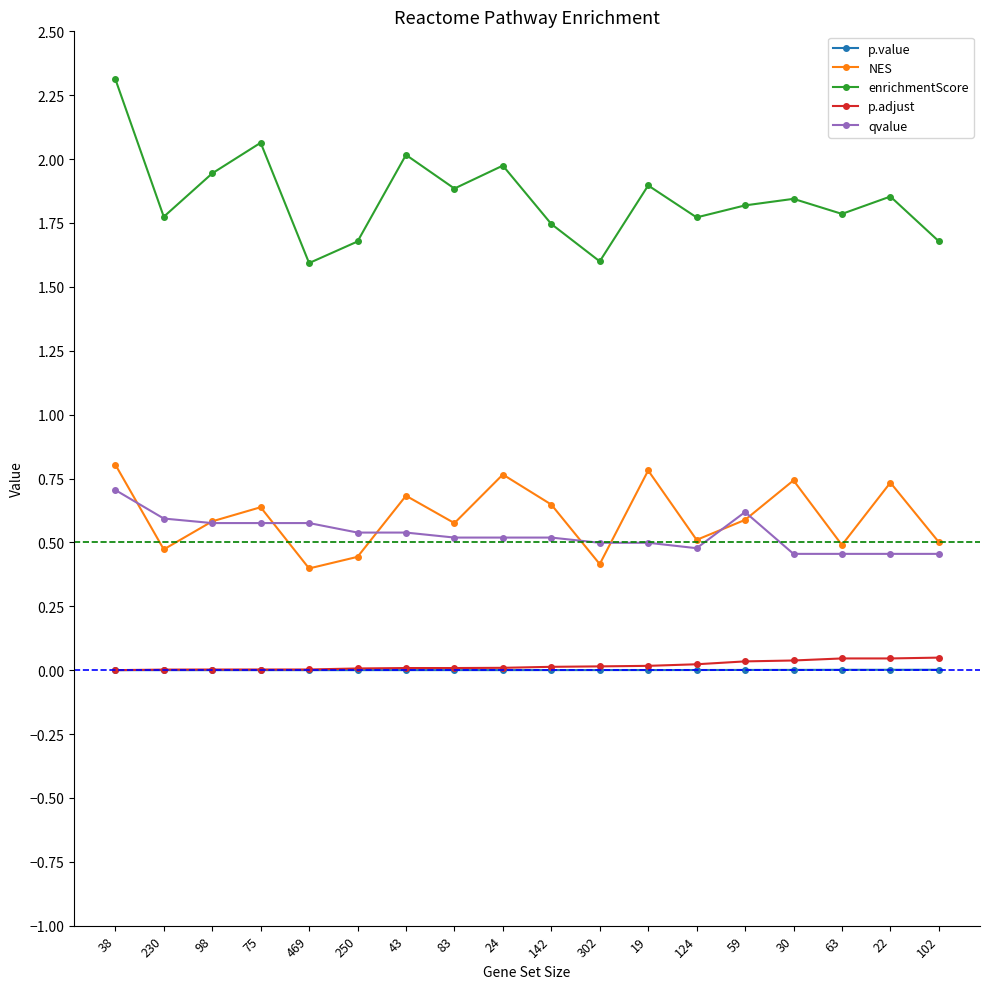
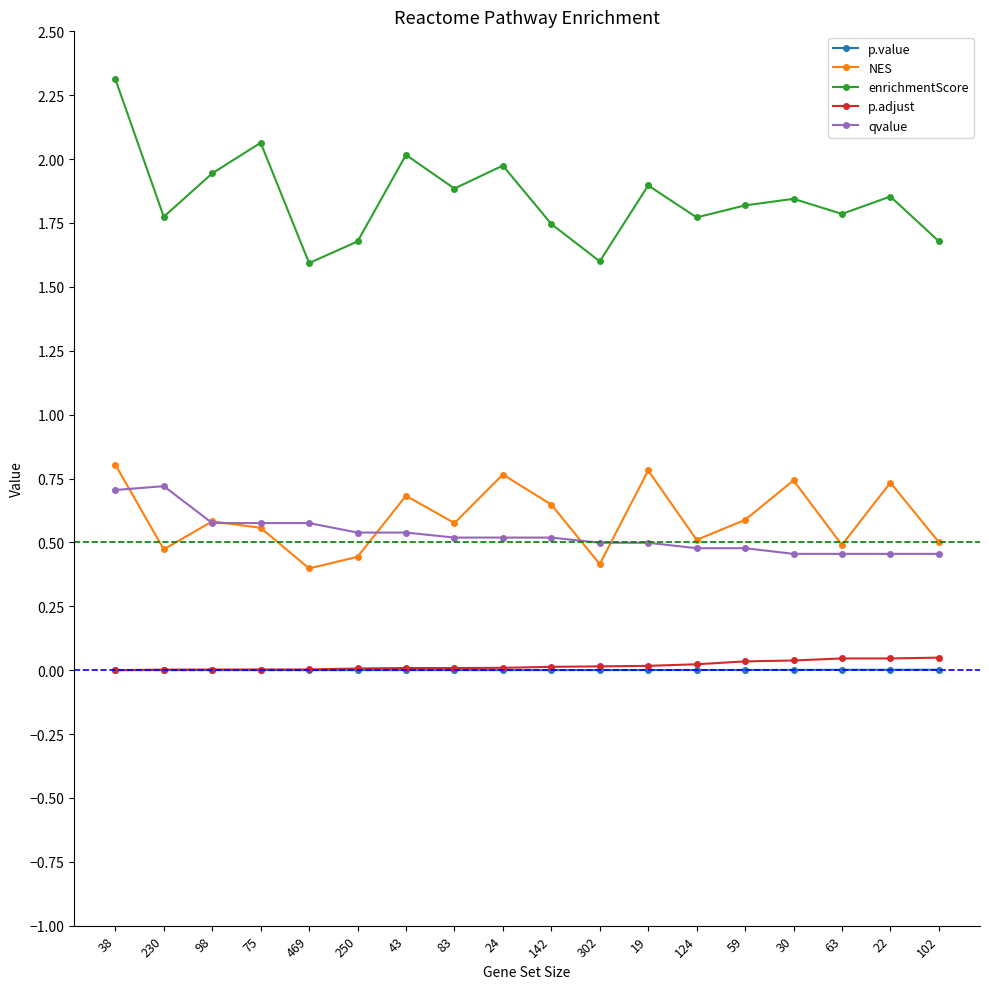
  {
    "p.value": {
      "142": 0.00,
      "302": 0.00,
      "19": 0.00,
      "124": 0.00,
      "59": 0.00,
      "30": 0.00,
      "63": 0.00,
      "22": 0.00,
      "102": 0.00
    },
    "NES": {
      "38": 0.80,
      "230": 0.47,
-     "75": 0.64,
+     "75": 0.56,
      "469": 0.40,
      "250": 0.44,
      "43": 0.68,
      "83": 0.58,
      "24": 0.77,
      "142": 0.65,
      "302": 0.42,
      "19": 0.78,
      "124": 0.51,
      "59": 0.59,
      "30": 0.74,
      "63": 0.49,
      "22": 0.73,
      "102": 0.50
    },
    "enrichmentScore": {
      "38": 2.31,
      "230": 1.77,
      "98": 1.94,
      "75": 2.06,
      "469": 1.59,
      "250": 1.68,
      "43": 2.02,
      "83": 1.88,
      "24": 1.97,
      "142": 1.75,
      "302": 1.60,
      "19": 1.90,
      "124": 1.77,
      "59": 1.82,
      "30": 1.84,
      "63": 1.79,
      "22": 1.85,
      "102": 1.68
    },
    "p.adjust": {
      "142": 0.01,
      "302": 0.01,
      "19": 0.02,
      "124": 0.02,
      "59": 0.03,
      "30": 0.04,
      "63": 0.05,
      "22": 0.05,
      "102": 0.05
    },
    "qvalue": {
      "38": 0.70,
-     "230": 0.59,
+     "230": 0.72,
      "75": 0.58,
      "469": 0.58,
      "250": 0.54,
      "43": 0.54,
      "83": 0.52,
      "24": 0.52,
      "142": 0.52,
      "302": 0.50,
      "19": 0.50,
      "124": 0.48,
-     "59": 0.62,
+     "59": 0.48,
      "30": 0.46,
      "63": 0.46,
      "22": 0.46,
      "102": 0.46
    }
  }
